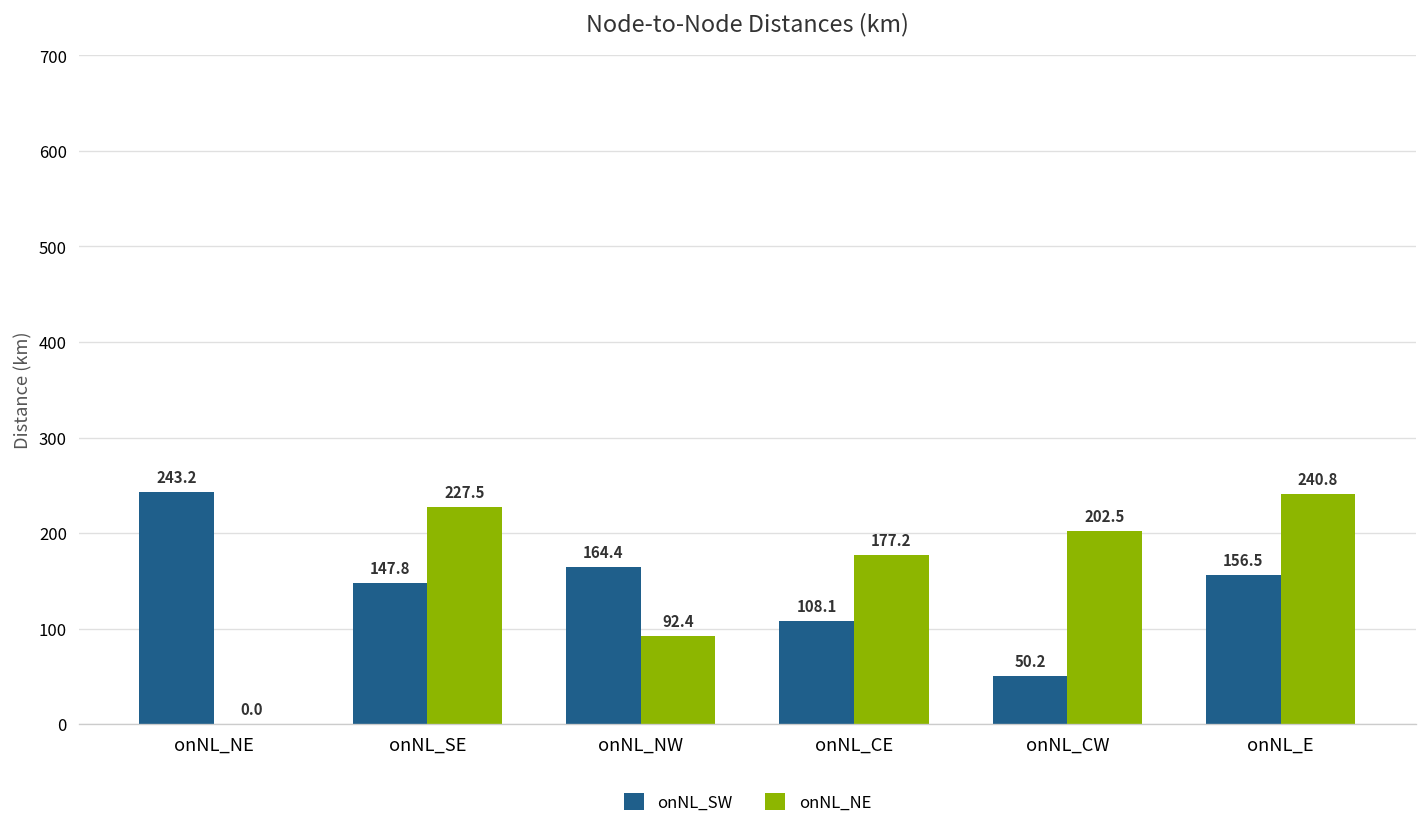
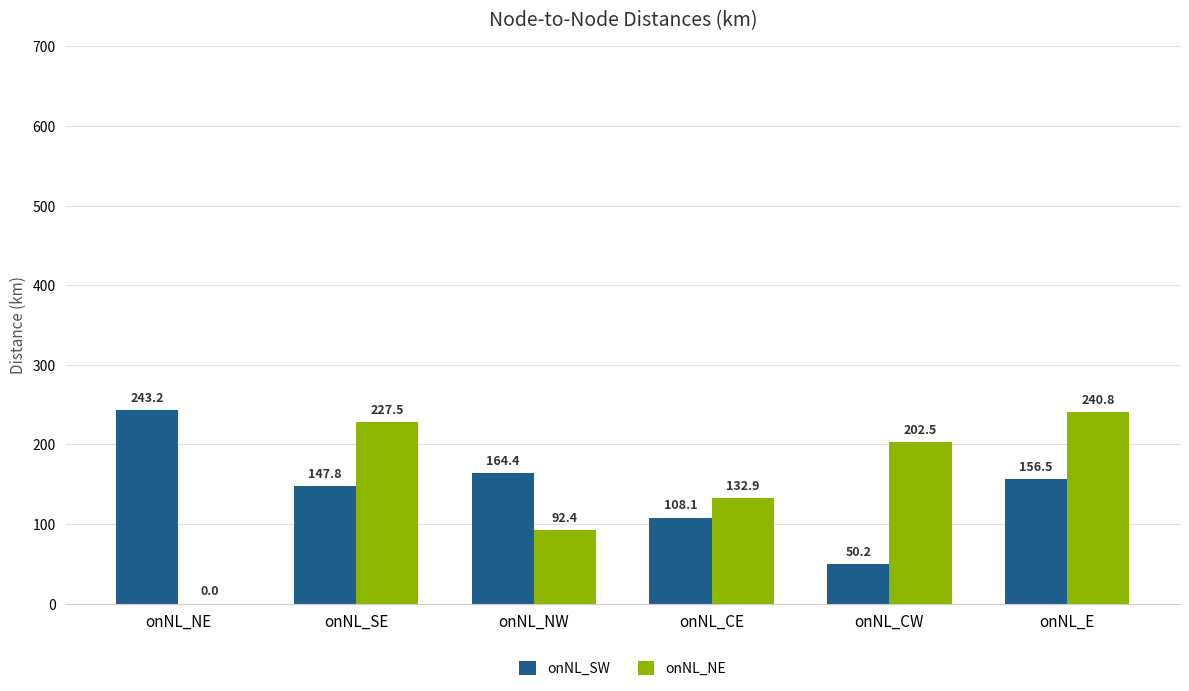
  {
    "onNL_SW": {
      "onNL_NE": 243.2,
      "onNL_SE": 147.8,
      "onNL_NW": 164.4,
      "onNL_CE": 108.1,
      "onNL_CW": 50.2,
      "onNL_E": 156.5
    },
    "onNL_NE": {
      "onNL_NE": 0.0,
      "onNL_SE": 227.5,
      "onNL_NW": 92.4,
-     "onNL_CE": 177.2,
+     "onNL_CE": 132.9,
      "onNL_CW": 202.5,
      "onNL_E": 240.8
    }
  }
